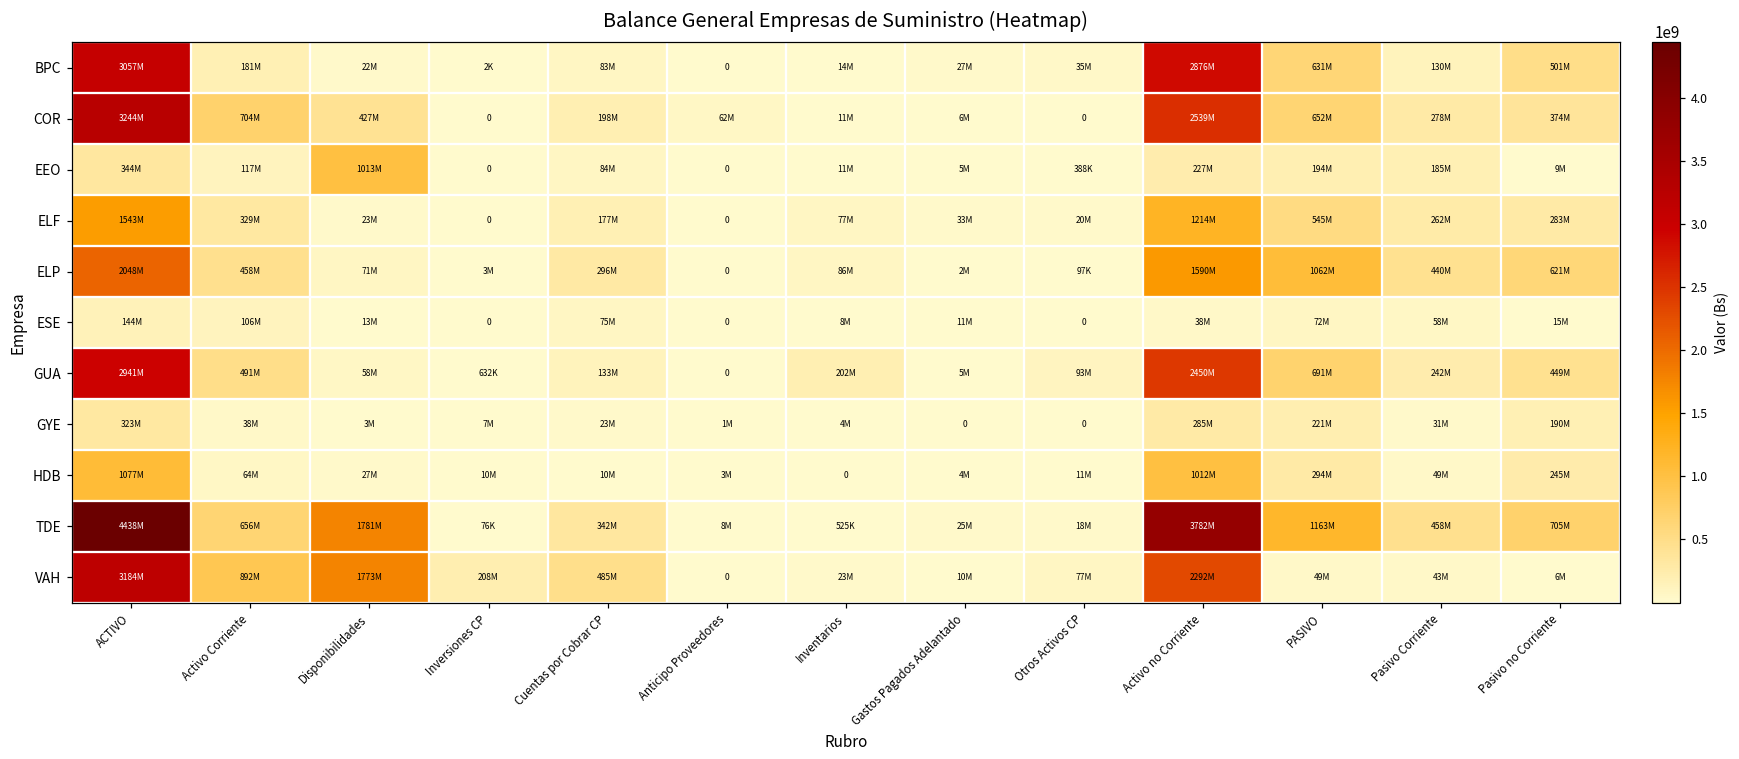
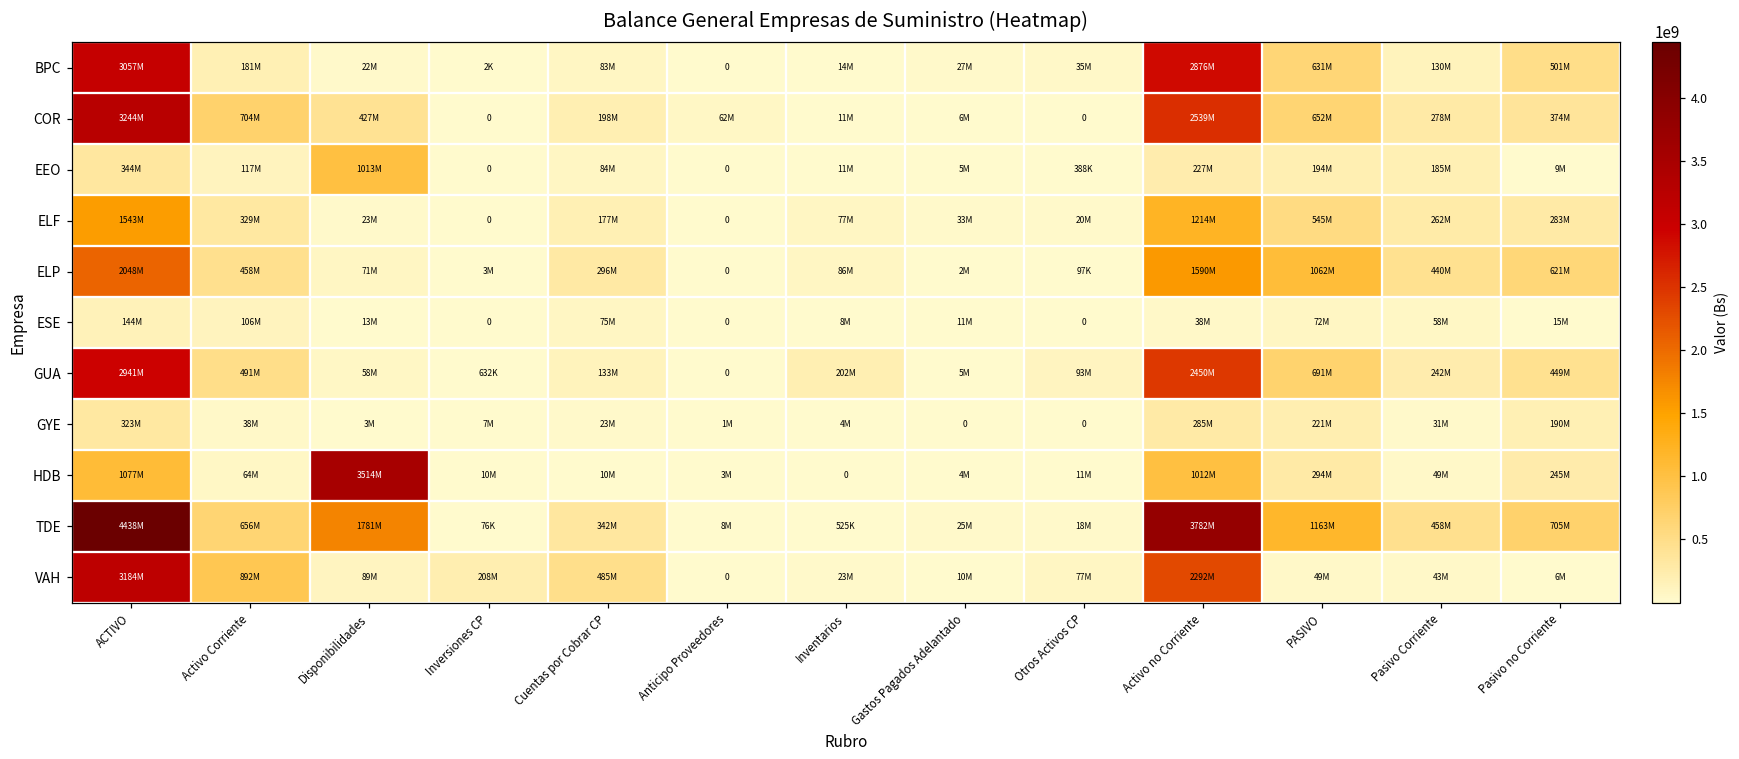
  {
    "BPC": {
      "ACTIVO": "3057M",
      "Activo Corriente": "181M",
      "Disponibilidades": "22M",
      "Inversiones CP": "2K",
      "Cuentas por Cobrar CP": "83M",
      "Anticipo Proveedores": "0",
      "Inventarios": "14M",
      "Gastos Pagados Adelantado": "27M",
      "Otros Activos CP": "35M",
      "Activo no Corriente": "2876M",
      "PASIVO": "631M",
      "Pasivo Corriente": "130M",
      "Pasivo no Corriente": "501M"
    },
    "COR": {
      "ACTIVO": "3244M",
      "Activo Corriente": "704M",
      "Disponibilidades": "427M",
      "Inversiones CP": "0",
      "Cuentas por Cobrar CP": "198M",
      "Anticipo Proveedores": "62M",
      "Inventarios": "11M",
      "Gastos Pagados Adelantado": "6M",
      "Otros Activos CP": "0",
      "Activo no Corriente": "2539M",
      "PASIVO": "652M",
      "Pasivo Corriente": "278M",
      "Pasivo no Corriente": "374M"
    },
    "EEO": {
      "ACTIVO": "344M",
      "Activo Corriente": "117M",
      "Disponibilidades": "1013M",
      "Inversiones CP": "0",
      "Cuentas por Cobrar CP": "84M",
      "Anticipo Proveedores": "0",
      "Inventarios": "11M",
      "Gastos Pagados Adelantado": "5M",
      "Otros Activos CP": "388K",
      "Activo no Corriente": "227M",
      "PASIVO": "194M",
      "Pasivo Corriente": "185M",
      "Pasivo no Corriente": "9M"
    },
    "ELF": {
      "ACTIVO": "1543M",
      "Activo Corriente": "329M",
      "Disponibilidades": "23M",
      "Inversiones CP": "0",
      "Cuentas por Cobrar CP": "177M",
      "Anticipo Proveedores": "0",
      "Inventarios": "77M",
      "Gastos Pagados Adelantado": "33M",
      "Otros Activos CP": "20M",
      "Activo no Corriente": "1214M",
      "PASIVO": "545M",
      "Pasivo Corriente": "262M",
      "Pasivo no Corriente": "283M"
    },
    "ELP": {
      "ACTIVO": "2048M",
      "Activo Corriente": "458M",
      "Disponibilidades": "71M",
      "Inversiones CP": "3M",
      "Cuentas por Cobrar CP": "296M",
      "Anticipo Proveedores": "0",
      "Inventarios": "86M",
      "Gastos Pagados Adelantado": "2M",
      "Otros Activos CP": "97K",
      "Activo no Corriente": "1590M",
      "PASIVO": "1062M",
      "Pasivo Corriente": "440M",
      "Pasivo no Corriente": "621M"
    },
    "ESE": {
      "ACTIVO": "144M",
      "Activo Corriente": "106M",
      "Disponibilidades": "13M",
      "Inversiones CP": "0",
      "Cuentas por Cobrar CP": "75M",
      "Anticipo Proveedores": "0",
      "Inventarios": "8M",
      "Gastos Pagados Adelantado": "11M",
      "Otros Activos CP": "0",
      "Activo no Corriente": "38M",
      "PASIVO": "72M",
      "Pasivo Corriente": "58M",
      "Pasivo no Corriente": "15M"
    },
    "GUA": {
      "ACTIVO": "2941M",
      "Activo Corriente": "491M",
      "Disponibilidades": "58M",
      "Inversiones CP": "632K",
      "Cuentas por Cobrar CP": "133M",
      "Anticipo Proveedores": "0",
      "Inventarios": "202M",
      "Gastos Pagados Adelantado": "5M",
      "Otros Activos CP": "93M",
      "Activo no Corriente": "2450M",
      "PASIVO": "691M",
      "Pasivo Corriente": "242M",
      "Pasivo no Corriente": "449M"
    },
    "GYE": {
      "ACTIVO": "323M",
      "Activo Corriente": "38M",
      "Disponibilidades": "3M",
      "Inversiones CP": "7M",
      "Cuentas por Cobrar CP": "23M",
      "Anticipo Proveedores": "1M",
      "Inventarios": "4M",
      "Gastos Pagados Adelantado": "0",
      "Otros Activos CP": "0",
      "Activo no Corriente": "285M",
      "PASIVO": "221M",
      "Pasivo Corriente": "31M",
      "Pasivo no Corriente": "190M"
    },
    "HDB": {
      "ACTIVO": "1077M",
      "Activo Corriente": "64M",
-     "Disponibilidades": "27M",
+     "Disponibilidades": "3514M",
      "Inversiones CP": "10M",
      "Cuentas por Cobrar CP": "10M",
      "Anticipo Proveedores": "3M",
      "Inventarios": "0",
      "Gastos Pagados Adelantado": "4M",
      "Otros Activos CP": "11M",
      "Activo no Corriente": "1012M",
      "PASIVO": "294M",
      "Pasivo Corriente": "49M",
      "Pasivo no Corriente": "245M"
    },
    "TDE": {
      "ACTIVO": "4438M",
      "Activo Corriente": "656M",
      "Disponibilidades": "1781M",
      "Inversiones CP": "76K",
      "Cuentas por Cobrar CP": "342M",
      "Anticipo Proveedores": "8M",
      "Inventarios": "525K",
      "Gastos Pagados Adelantado": "25M",
      "Otros Activos CP": "18M",
      "Activo no Corriente": "3782M",
      "PASIVO": "1163M",
      "Pasivo Corriente": "458M",
      "Pasivo no Corriente": "705M"
    },
    "VAH": {
      "ACTIVO": "3184M",
      "Activo Corriente": "892M",
-     "Disponibilidades": "1773M",
+     "Disponibilidades": "89M",
      "Inversiones CP": "208M",
      "Cuentas por Cobrar CP": "485M",
      "Anticipo Proveedores": "0",
      "Inventarios": "23M",
      "Gastos Pagados Adelantado": "10M",
      "Otros Activos CP": "77M",
      "Activo no Corriente": "2292M",
      "PASIVO": "49M",
      "Pasivo Corriente": "43M",
      "Pasivo no Corriente": "6M"
    }
  }
